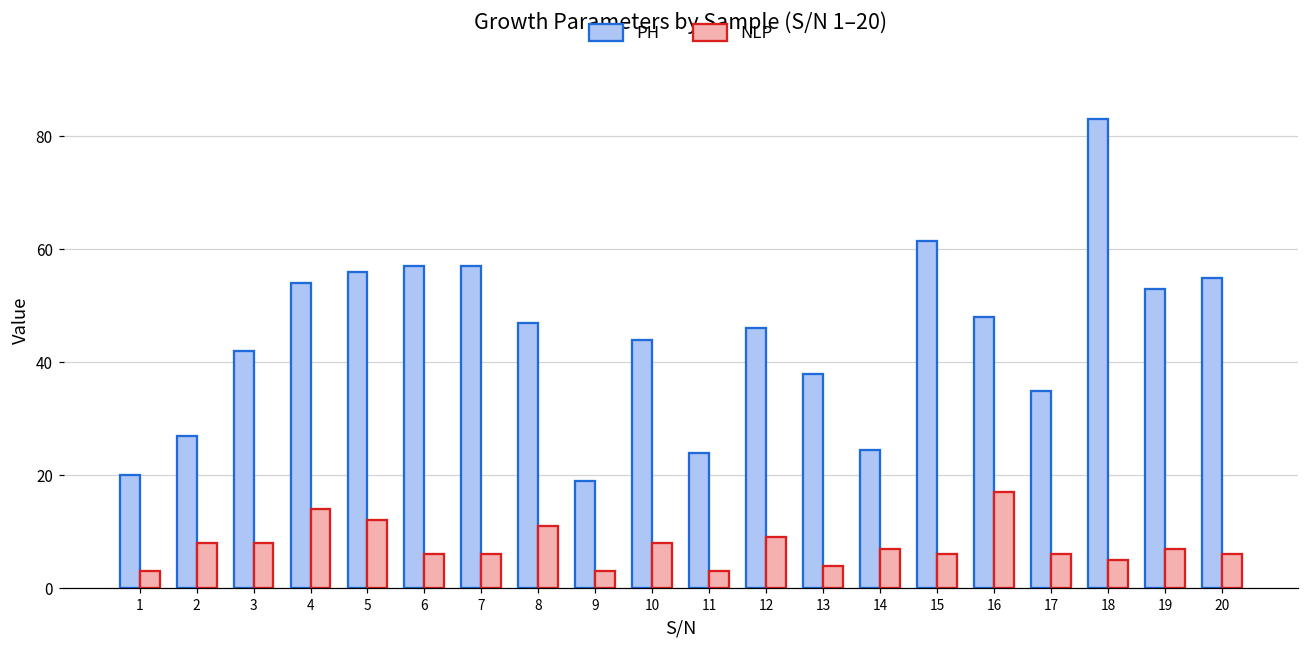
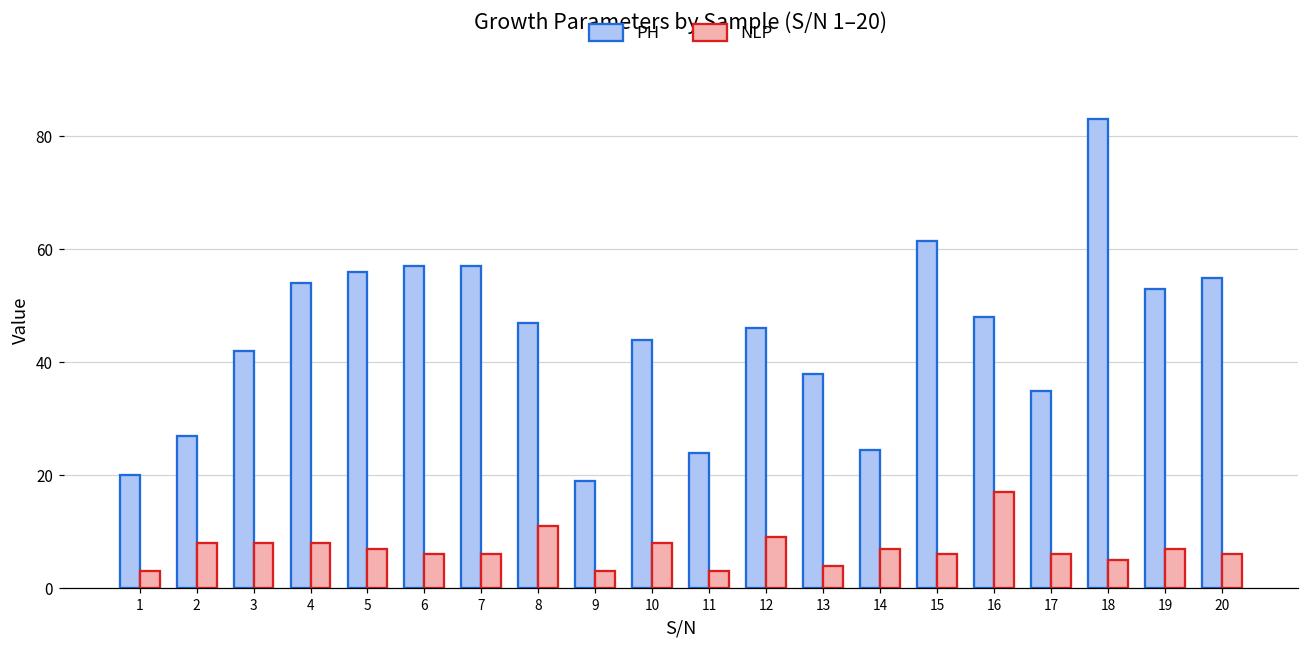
  {
    "PH": {
      "1": 20,
      "2": 27,
      "3": 42,
      "4": 54,
      "5": 56,
      "6": 57,
      "7": 57,
      "8": 47,
      "9": 19,
      "10": 44,
      "11": 24,
      "12": 46,
      "13": 38,
      "14": 24,
      "15": 62,
      "16": 48,
      "17": 35,
      "18": 83,
      "19": 53,
      "20": 55
    },
    "NLP": {
      "1": 3,
      "2": 8,
      "3": 8,
-     "4": 14,
-     "5": 12,
+     "4": 8,
+     "5": 7,
      "6": 6,
      "7": 6,
      "8": 11,
      "9": 3,
      "10": 8,
      "11": 3,
      "12": 9,
      "13": 4,
      "14": 7,
      "15": 6,
      "16": 17,
      "17": 6,
      "18": 5,
      "19": 7,
      "20": 6
    }
  }
